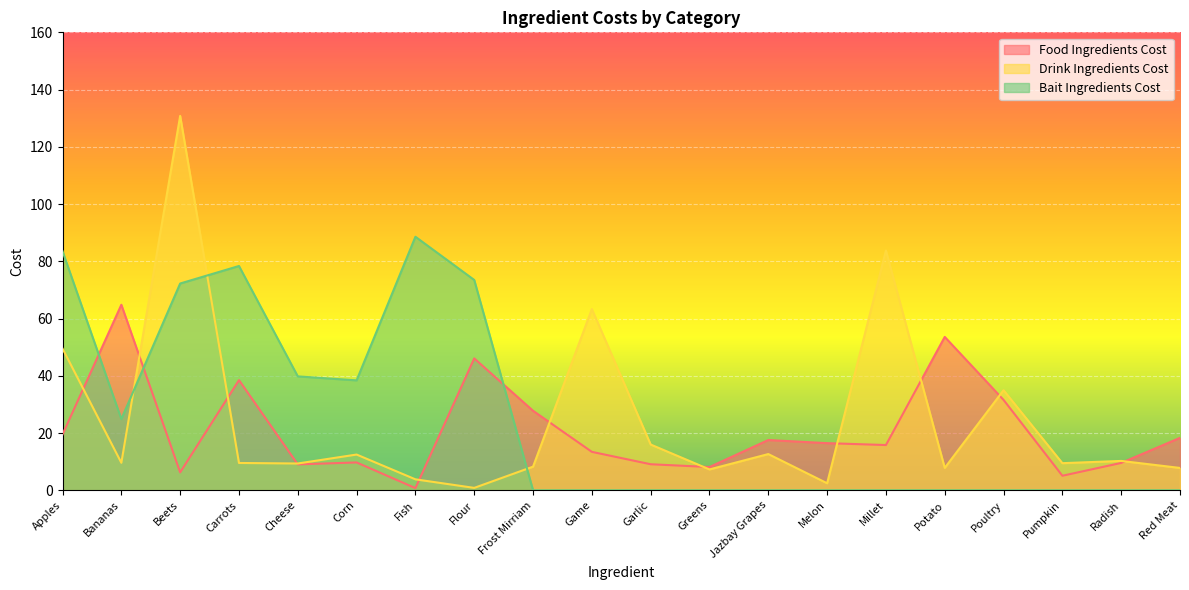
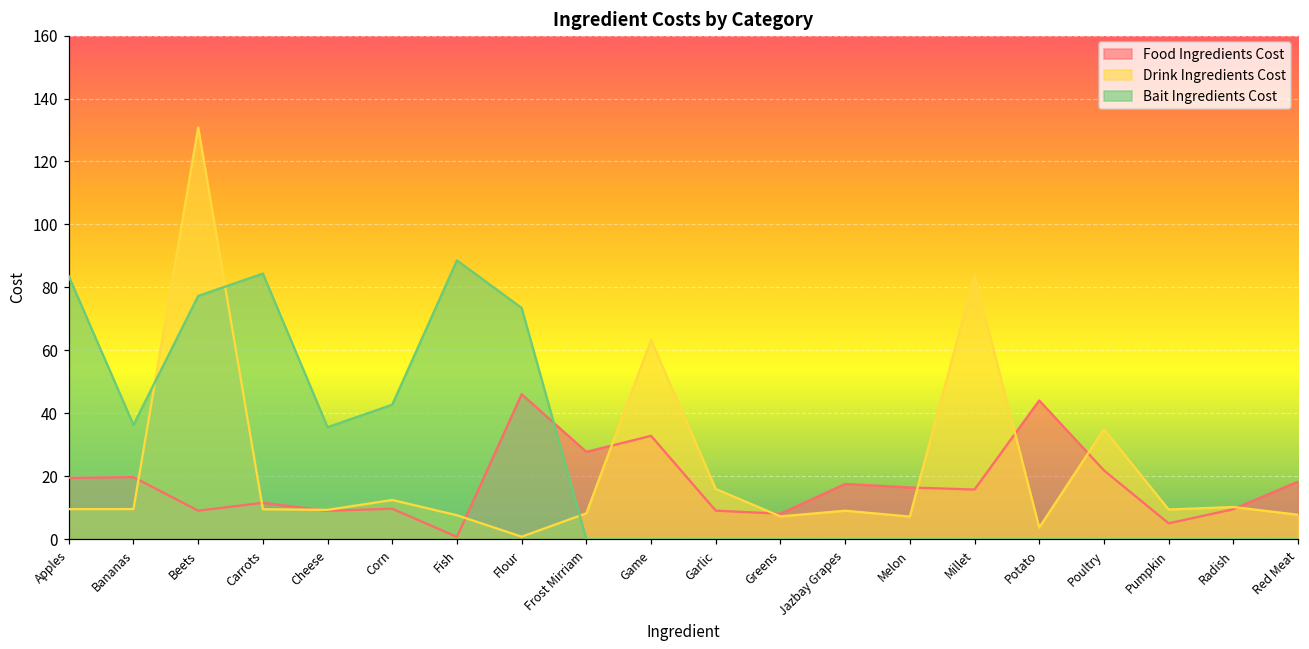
  {
    "Food Ingredients Cost": {
      "Apples": 20,
-     "Bananas": 65,
-     "Beets": 6,
-     "Carrots": 38,
+     "Bananas": 20,
+     "Beets": 9,
+     "Carrots": 12,
      "Corn": 10,
      "Fish": 1,
      "Flour": 46,
      "Frost Mirriam": 28,
-     "Game": 13,
+     "Game": 33,
      "Garlic": 9,
      "Jazbay Grapes": 18,
      "Melon": 16,
      "Millet": 16,
-     "Potato": 54,
-     "Poultry": 32,
+     "Potato": 44,
+     "Poultry": 22,
      "Pumpkin": 5,
      "Red Meat": 18
    },
    "Drink Ingredients Cost": {
-     "Apples": 50,
+     "Apples": 10,
      "Bananas": 10,
      "Beets": 131,
      "Carrots": 10,
      "Corn": 12,
-     "Fish": 4,
+     "Fish": 8,
      "Flour": 1,
      "Frost Mirriam": 8,
      "Game": 63,
      "Garlic": 16,
-     "Jazbay Grapes": 13,
-     "Melon": 2,
+     "Jazbay Grapes": 9,
+     "Melon": 7,
      "Millet": 84,
-     "Potato": 8,
+     "Potato": 4,
      "Poultry": 35,
      "Pumpkin": 9,
      "Red Meat": 8
    },
    "Bait Ingredients Cost": {
      "Apples": 84,
-     "Bananas": 25,
-     "Beets": 72,
-     "Carrots": 78,
-     "Cheese": 40,
-     "Corn": 38,
+     "Bananas": 36,
+     "Beets": 77,
+     "Carrots": 84,
+     "Cheese": 36,
+     "Corn": 43,
      "Fish": 89,
      "Flour": 73,
      "Frost Mirriam": 0,
      "Game": 0,
      "Garlic": 0,
      "Greens": 0,
      "Jazbay Grapes": 0,
      "Melon": 0,
      "Millet": 0,
      "Potato": 0,
      "Poultry": 0,
      "Pumpkin": 0,
      "Radish": 0,
      "Red Meat": 0
    }
  }
